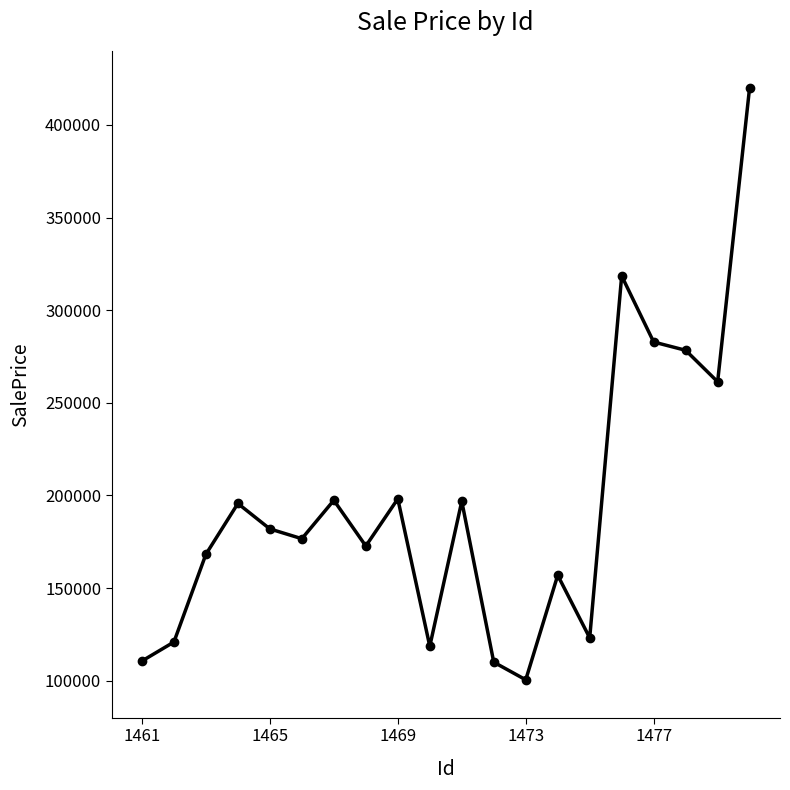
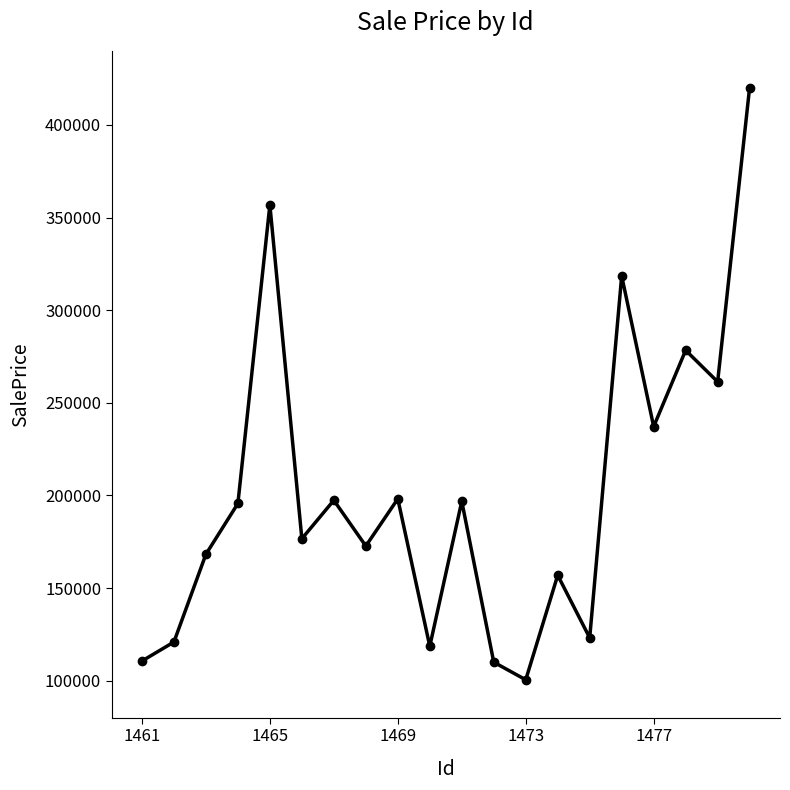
  {
    "1461": 111000,
-   "1465": 182000,
+   "1465": 357000,
    "1469": 198000,
    "1473": 100000,
-   "1477": 283000
+   "1477": 237000
  }
